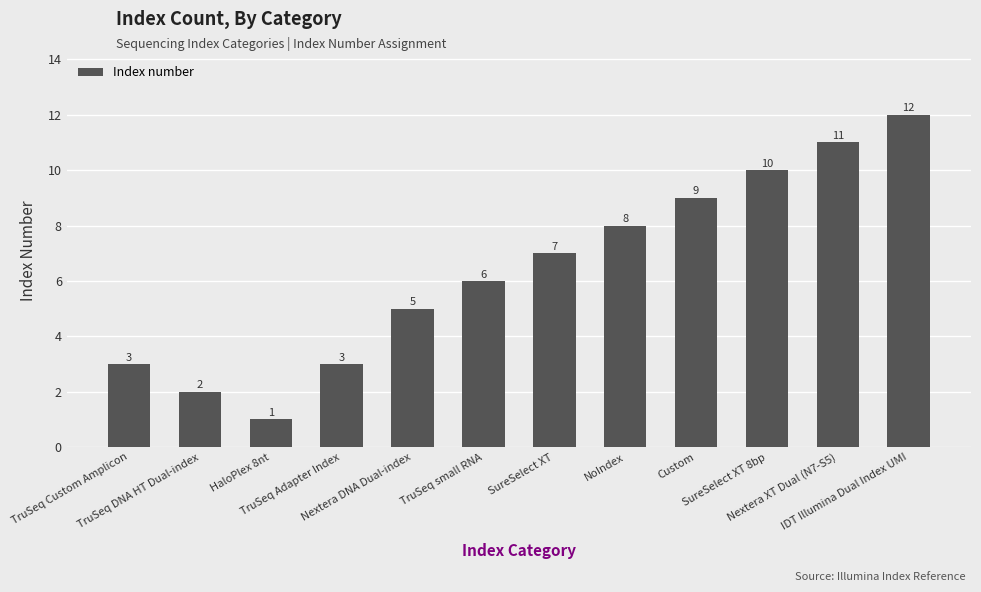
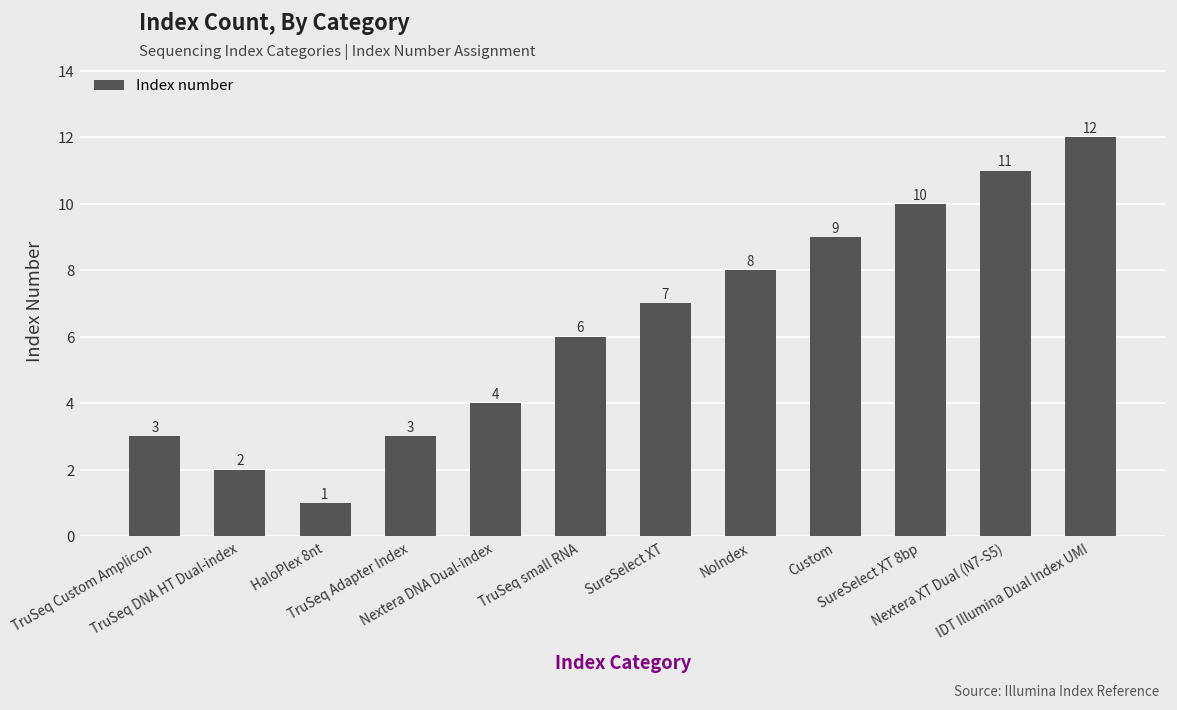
  {
    "TruSeq Custom Amplicon": 3,
    "TruSeq DNA HT Dual-index": 2,
    "HaloPlex 8nt": 1,
    "TruSeq Adapter Index": 3,
-   "Nextera DNA Dual-index": 5,
+   "Nextera DNA Dual-index": 4,
    "TruSeq small RNA": 6,
    "SureSelect XT": 7,
    "NoIndex": 8,
    "Custom": 9,
    "SureSelect XT 8bp": 10,
    "Nextera XT Dual (N7-S5)": 11,
    "IDT Illumina Dual Index UMI": 12
  }
